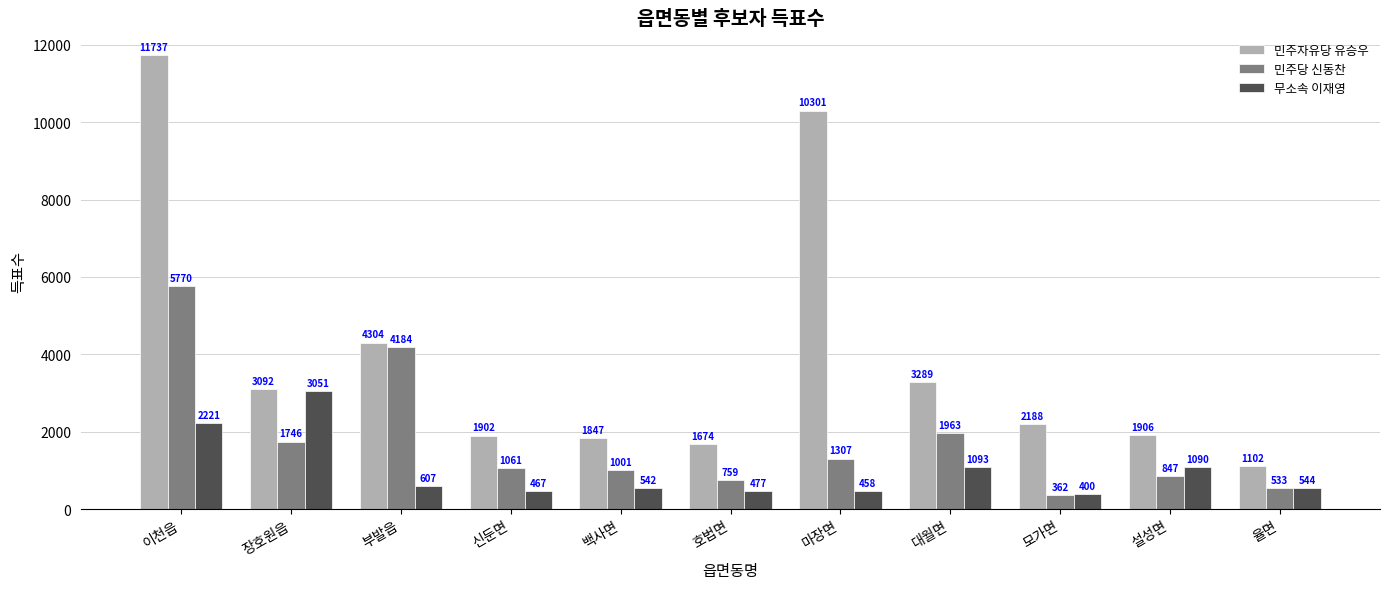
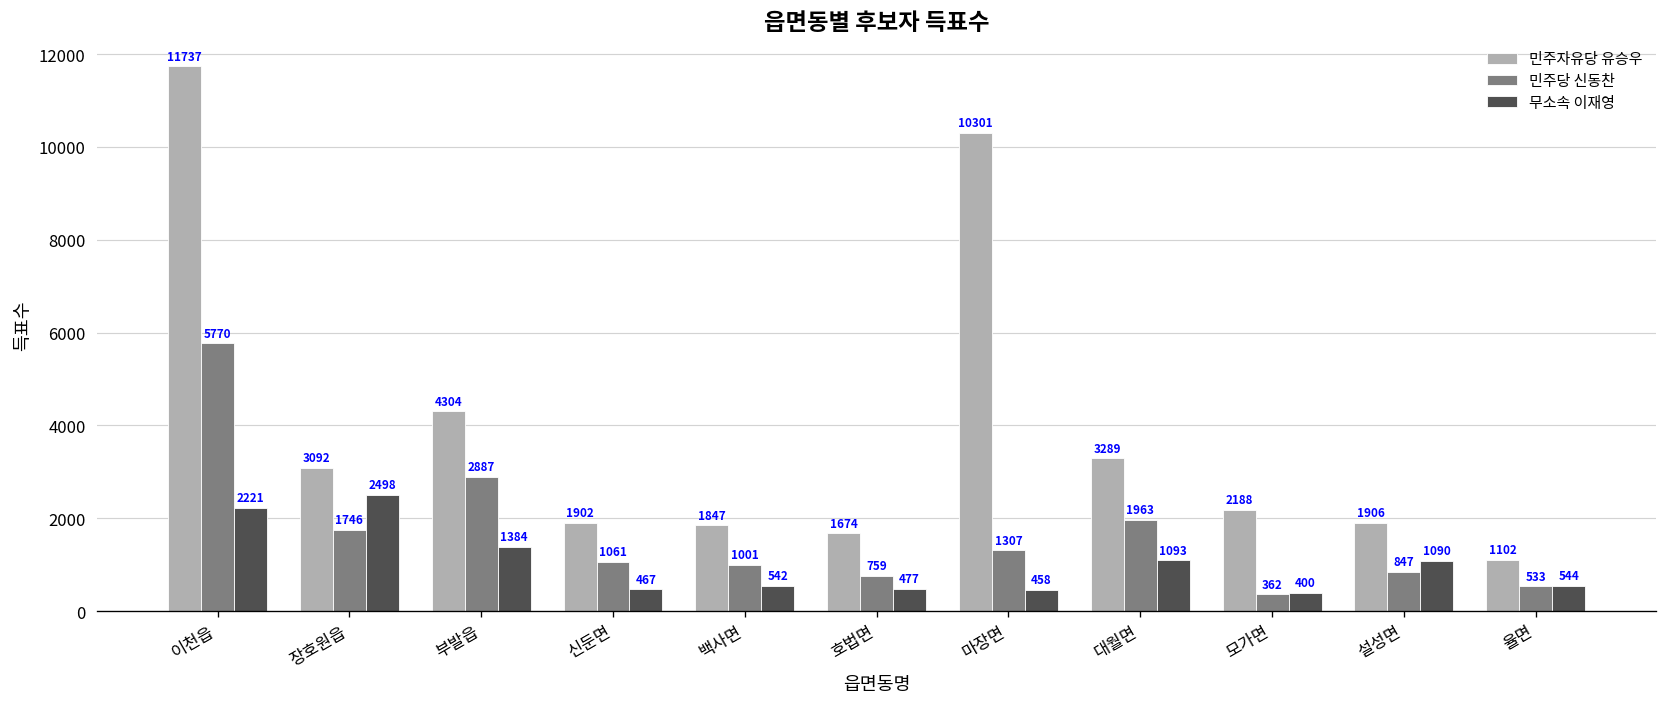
  {
    "민주자유당 유승우": {
      "이천읍": 11737,
      "장호원읍": 3092,
      "부발읍": 4304,
      "신둔면": 1902,
      "백사면": 1847,
      "호법면": 1674,
      "마장면": 10301,
      "대월면": 3289,
      "모가면": 2188,
      "설성면": 1906,
      "율면": 1102
    },
    "민주당 신동찬": {
      "이천읍": 5770,
      "장호원읍": 1746,
-     "부발읍": 4184,
+     "부발읍": 2887,
      "신둔면": 1061,
      "백사면": 1001,
      "호법면": 759,
      "마장면": 1307,
      "대월면": 1963,
      "모가면": 362,
      "설성면": 847,
      "율면": 533
    },
    "무소속 이재영": {
      "이천읍": 2221,
-     "장호원읍": 3051,
-     "부발읍": 607,
+     "장호원읍": 2498,
+     "부발읍": 1384,
      "신둔면": 467,
      "백사면": 542,
      "호법면": 477,
      "마장면": 458,
      "대월면": 1093,
      "모가면": 400,
      "설성면": 1090,
      "율면": 544
    }
  }
